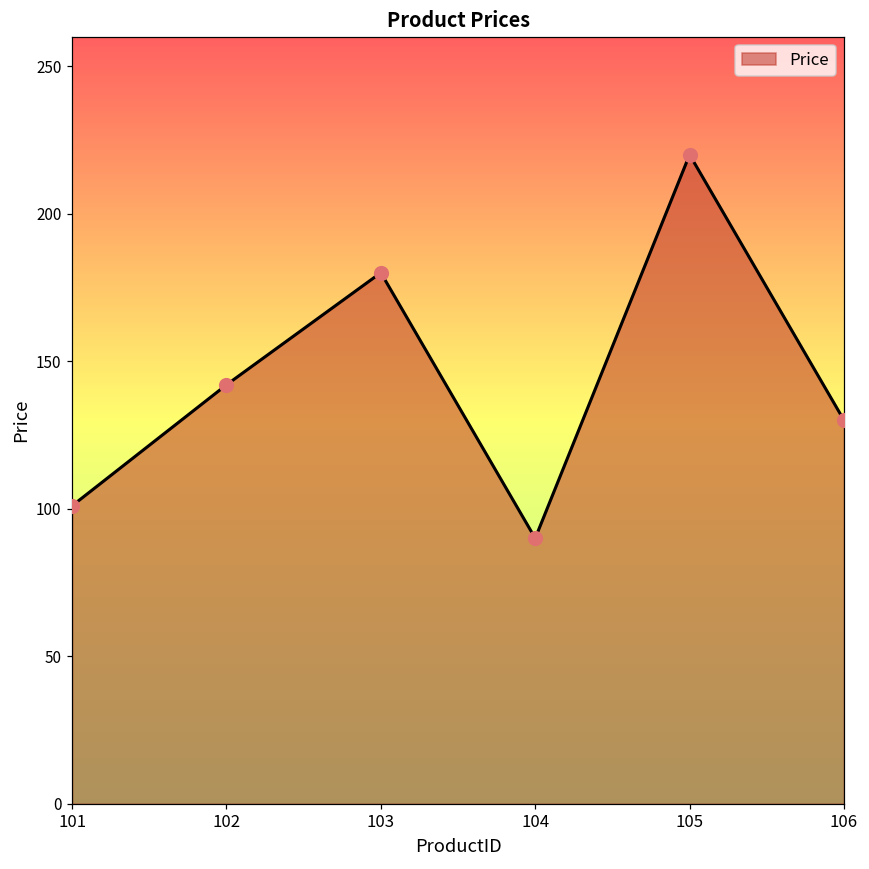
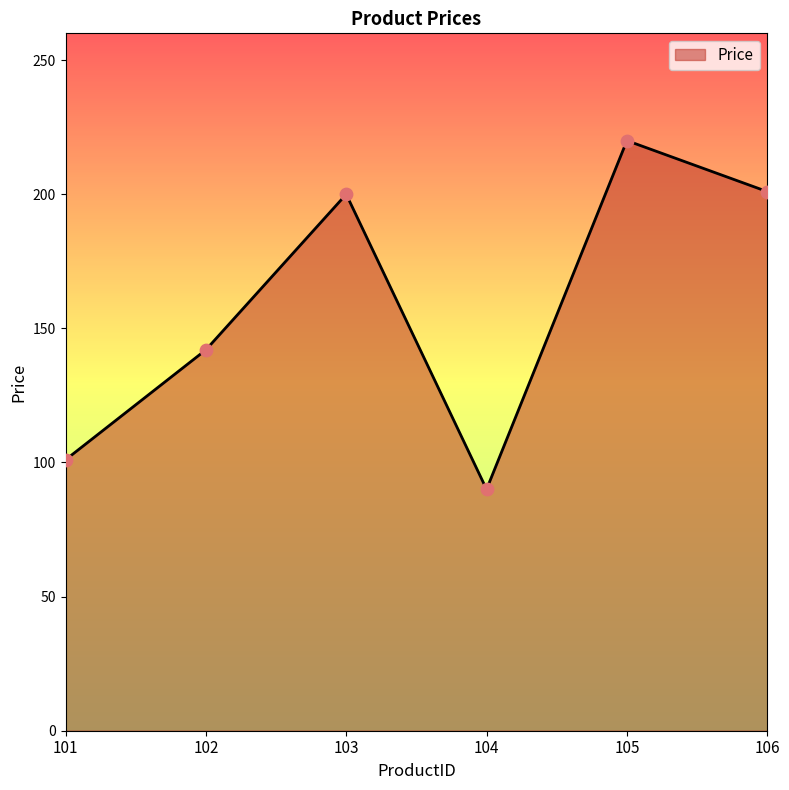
  {
    "101": 101,
    "102": 142,
-   "103": 180,
+   "103": 200,
    "104": 90,
    "105": 220,
-   "106": 130
+   "106": 201
  }
